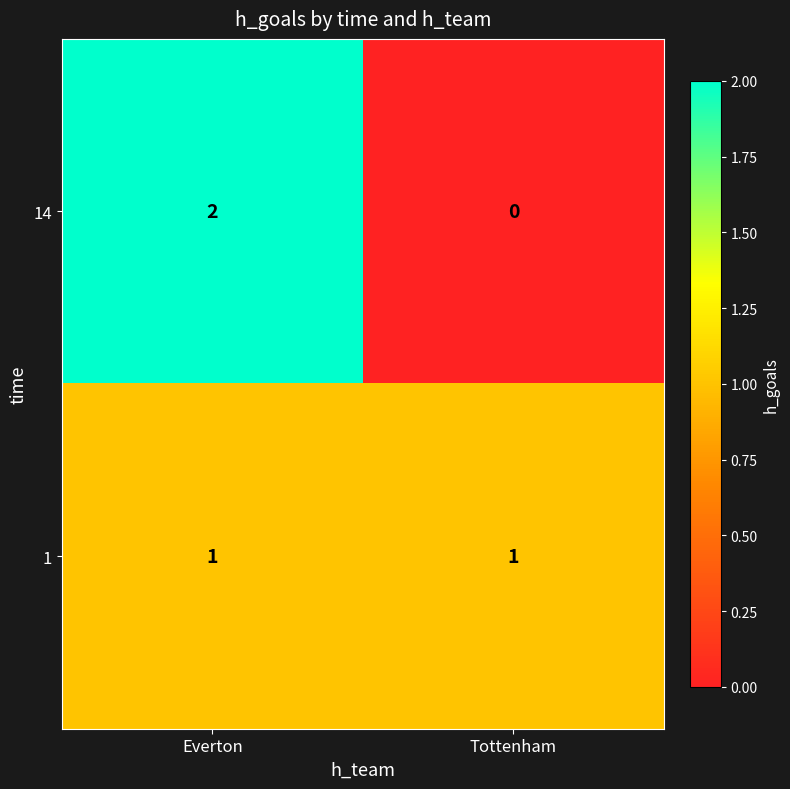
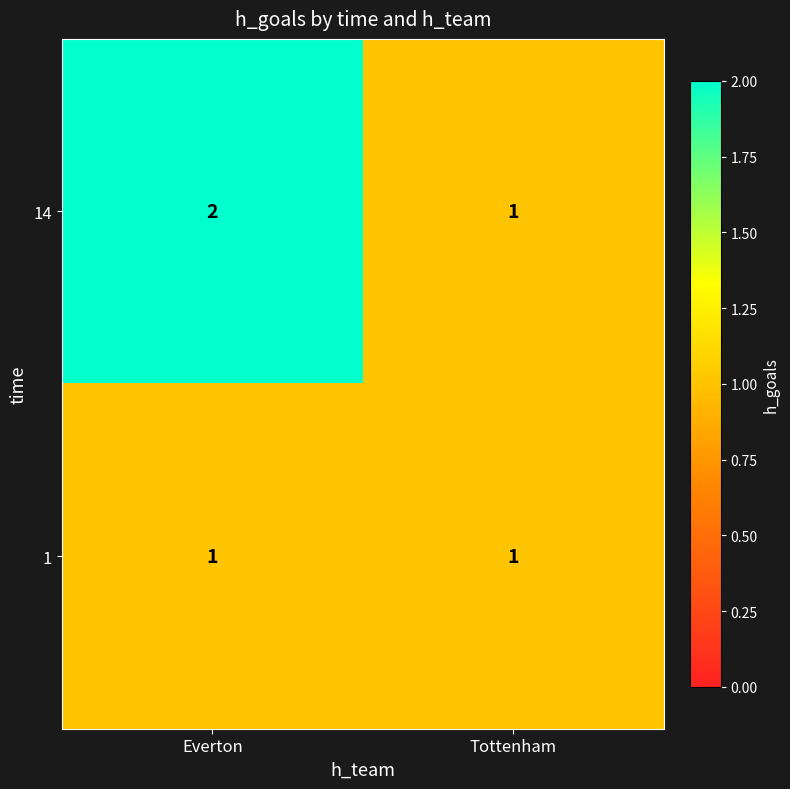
  {
    "14": {
      "Everton": 2,
-     "Tottenham": 0
+     "Tottenham": 1
    },
    "1": {
      "Everton": 1,
      "Tottenham": 1
    }
  }
